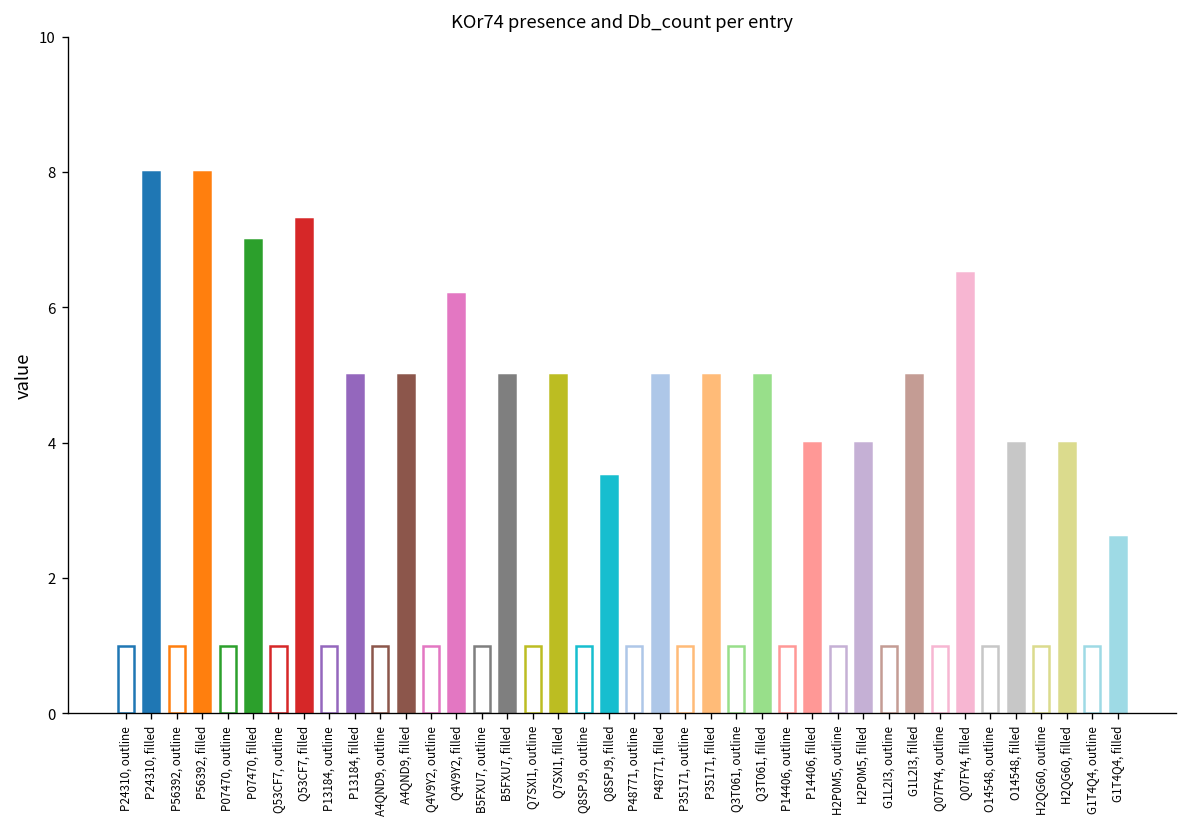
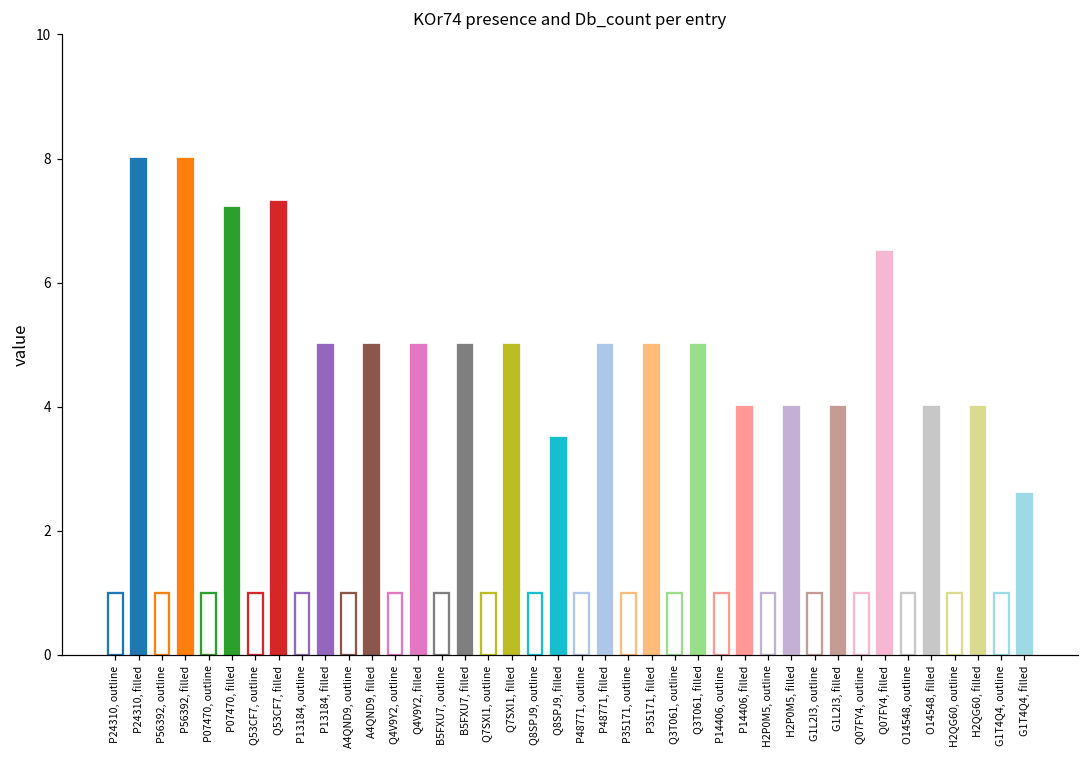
  {
    "P24310, outline": 1.0,
    "P24310, filled": 8.0,
    "P56392, outline": 1.0,
    "P56392, filled": 8.0,
    "P07470, outline": 1.0,
-   "P07470, filled": 7.0,
+   "P07470, filled": 7.2,
    "Q53CF7, outline": 1.0,
    "Q53CF7, filled": 7.3,
    "P13184, outline": 1.0,
    "P13184, filled": 5.0,
    "A4QND9, outline": 1.0,
    "A4QND9, filled": 5.0,
    "Q4V9Y2, outline": 1.0,
-   "Q4V9Y2, filled": 6.2,
+   "Q4V9Y2, filled": 5.0,
    "B5FXU7, outline": 1.0,
    "B5FXU7, filled": 5.0,
    "Q7SXI1, outline": 1.0,
    "Q7SXI1, filled": 5.0,
    "Q8SPJ9, outline": 1.0,
    "Q8SPJ9, filled": 3.5,
    "P48771, outline": 1.0,
    "P48771, filled": 5.0,
    "P35171, outline": 1.0,
    "P35171, filled": 5.0,
    "Q3T061, outline": 1.0,
    "Q3T061, filled": 5.0,
    "P14406, outline": 1.0,
    "P14406, filled": 4.0,
    "H2P0M5, outline": 1.0,
    "H2P0M5, filled": 4.0,
    "G1L2I3, outline": 1.0,
-   "G1L2I3, filled": 5,
+   "G1L2I3, filled": 4,
    "Q07FY4, outline": 1.0,
    "Q07FY4, filled": 6.5,
    "O14548, outline": 1.0,
    "O14548, filled": 4.0,
    "H2QG60, outline": 1.0,
    "H2QG60, filled": 4.0,
    "G1T4Q4, outline": 1.0,
    "G1T4Q4, filled": 2.6
  }
